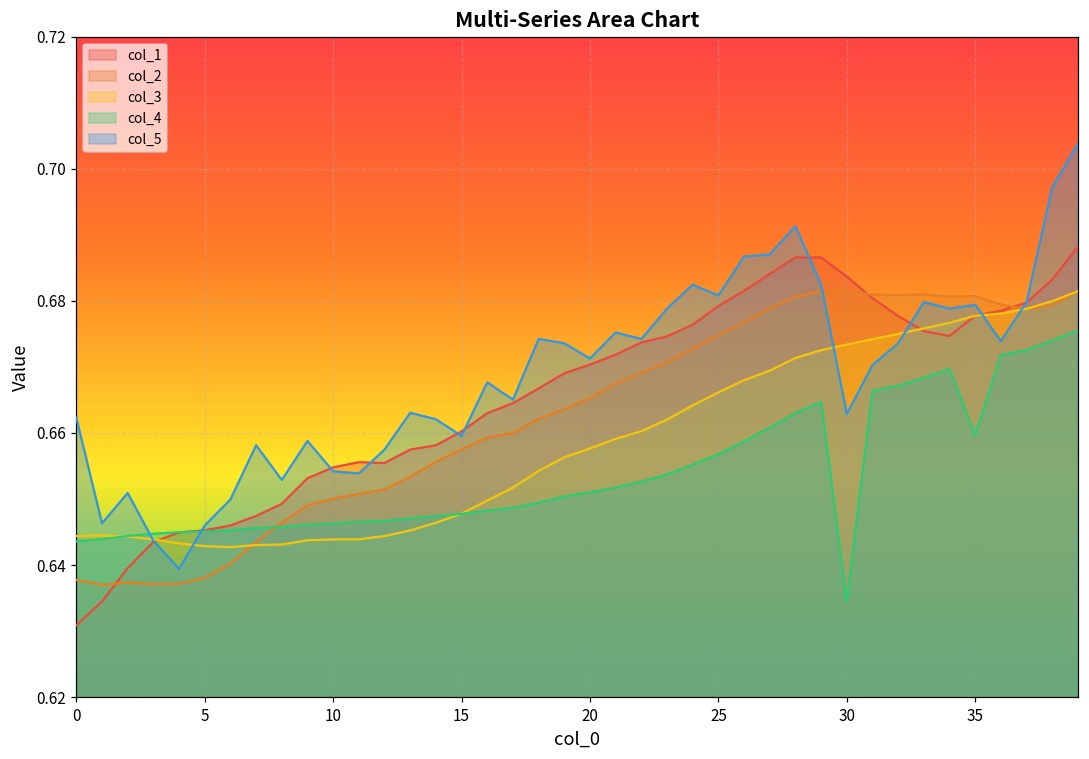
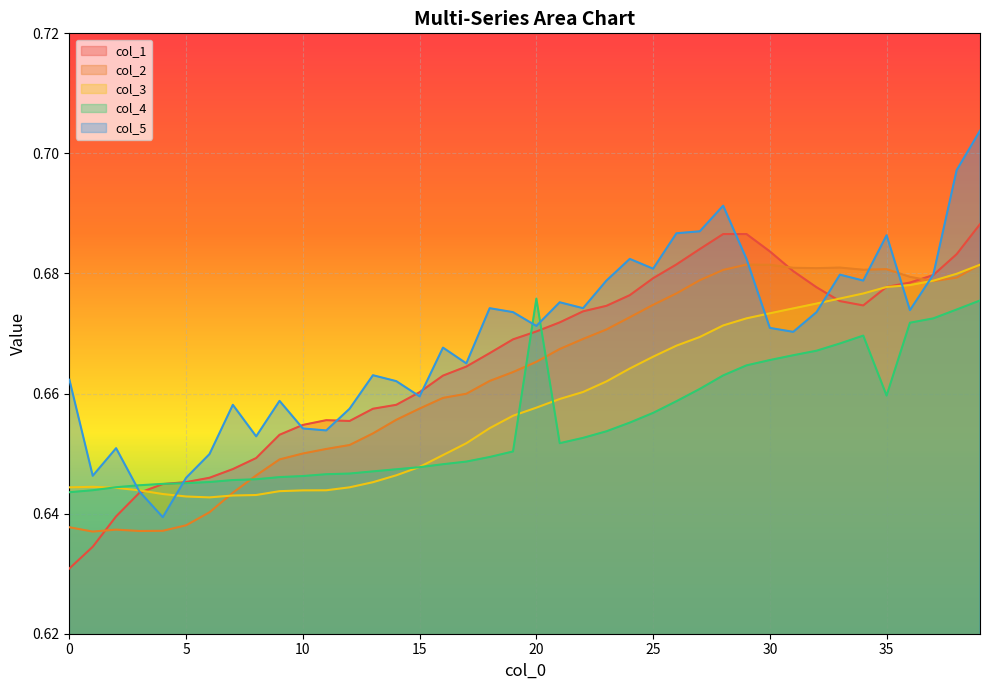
  {
    "col_4": {
      "0": 0.644,
      "10": 0.646,
-     "20": 0.651,
+     "20": 0.676,
      "25": 0.657,
-     "30": 0.634,
+     "30": 0.666,
      "35": 0.660
    },
    "col_5": {
      "0": 0.662,
      "5": 0.646,
      "10": 0.654,
      "15": 0.660,
      "20": 0.671,
      "25": 0.681,
-     "30": 0.663,
-     "35": 0.679
+     "30": 0.671,
+     "35": 0.686
    }
  }
